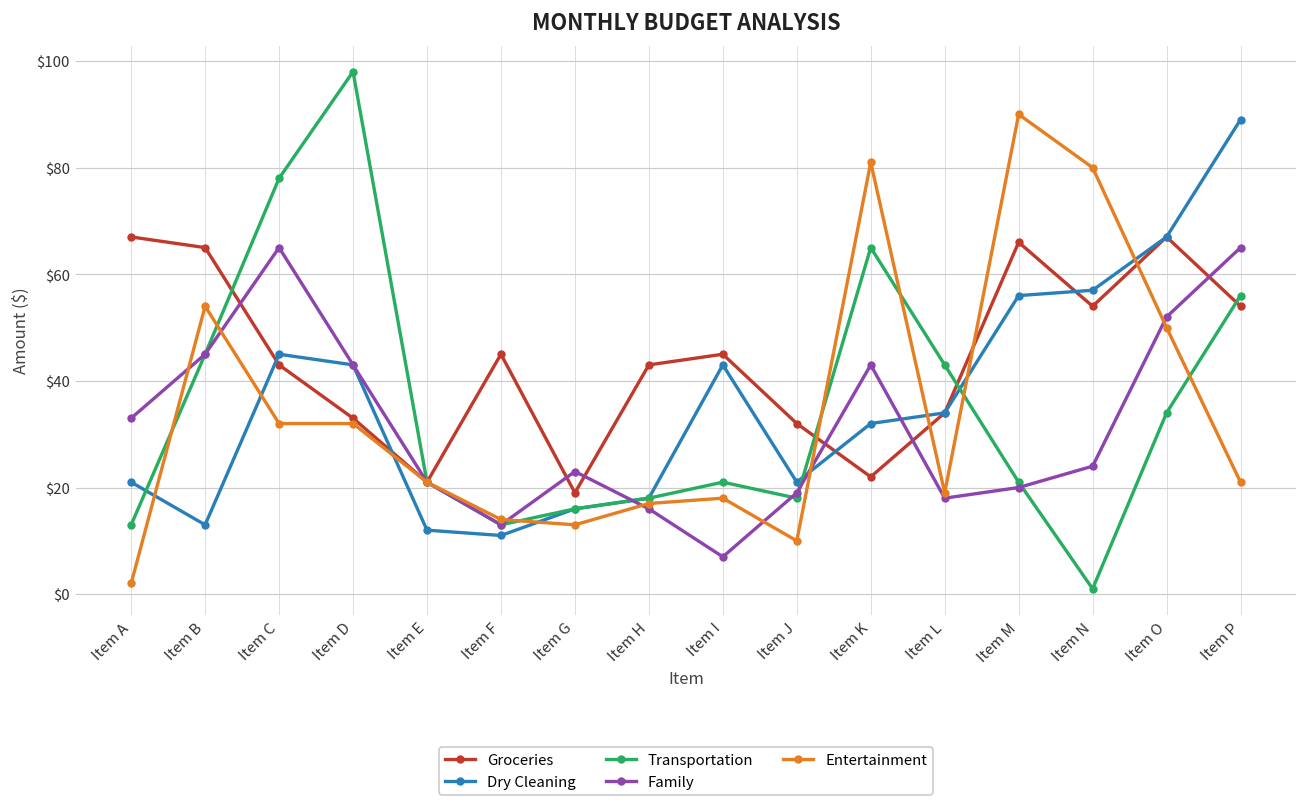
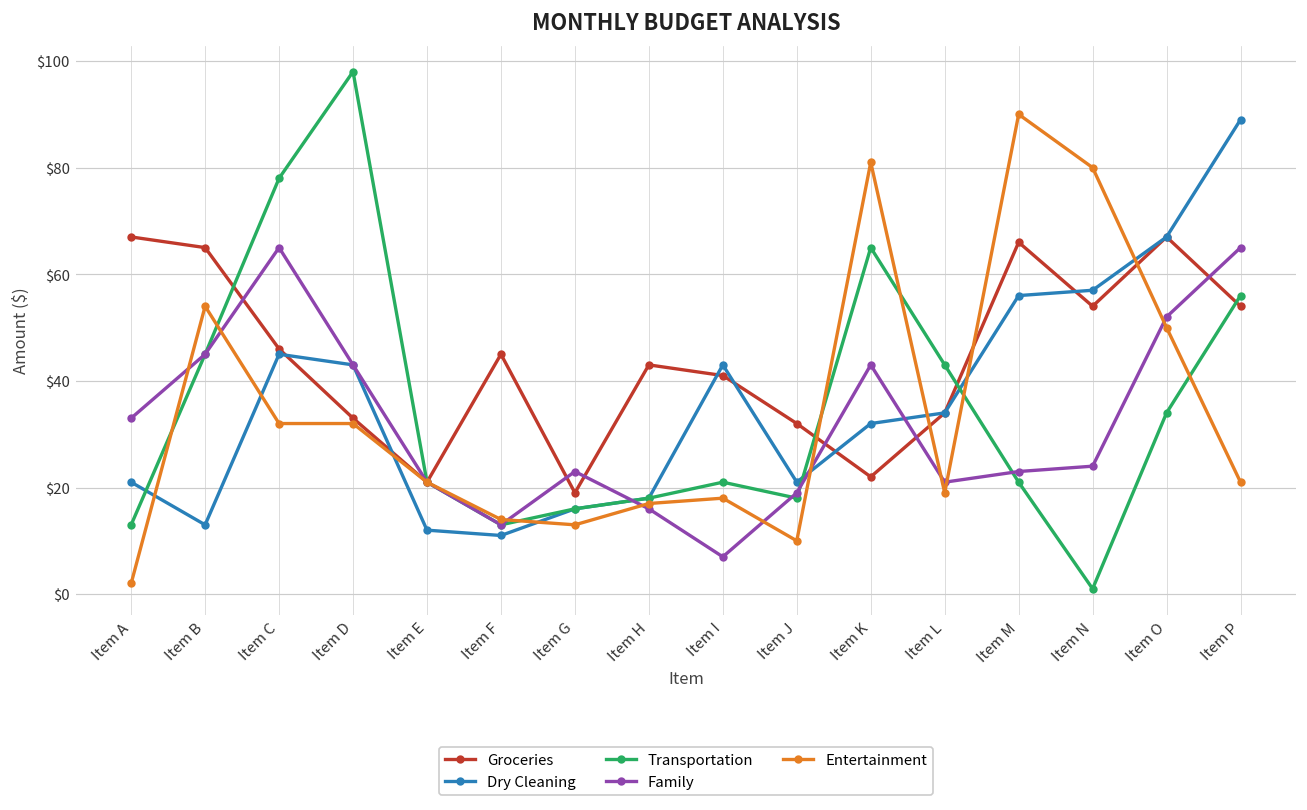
  {
    "Groceries": {
      "Item A": "$67",
      "Item B": "$65",
-     "Item C": "$43",
+     "Item C": "$46",
      "Item D": "$33",
      "Item F": "$45",
      "Item G": "$19",
      "Item H": "$43",
-     "Item I": "$45",
+     "Item I": "$41",
      "Item J": "$32",
      "Item K": "$22",
      "Item M": "$66",
      "Item N": "$54",
      "Item P": "$54"
    },
    "Dry Cleaning": {
      "Item A": "$21",
      "Item B": "$13",
      "Item C": "$45",
      "Item E": "$12",
      "Item F": "$11",
      "Item I": "$43",
      "Item J": "$21",
      "Item K": "$32",
      "Item M": "$56",
      "Item N": "$57",
      "Item P": "$89"
    },
    "Transportation": {
      "Item A": "$13",
      "Item C": "$78",
      "Item D": "$98",
      "Item I": "$21",
      "Item J": "$18",
      "Item K": "$65",
      "Item L": "$43",
      "Item M": "$21",
      "Item N": "$1",
      "Item O": "$34",
      "Item P": "$56"
    },
    "Family": {
      "Item A": "$33",
      "Item C": "$65",
      "Item G": "$23",
      "Item H": "$16",
      "Item I": "$7",
      "Item J": "$19",
      "Item K": "$43",
-     "Item L": "$18",
-     "Item M": "$20",
+     "Item L": "$21",
+     "Item M": "$23",
      "Item N": "$24",
      "Item O": "$52",
      "Item P": "$65"
    },
    "Entertainment": {
      "Item A": "$2",
      "Item B": "$54",
      "Item C": "$32",
      "Item D": "$32",
      "Item F": "$14",
      "Item G": "$13",
      "Item H": "$17",
      "Item I": "$18",
      "Item J": "$10",
      "Item K": "$81",
      "Item L": "$19",
      "Item M": "$90",
      "Item N": "$80",
      "Item O": "$50",
      "Item P": "$21"
    }
  }
